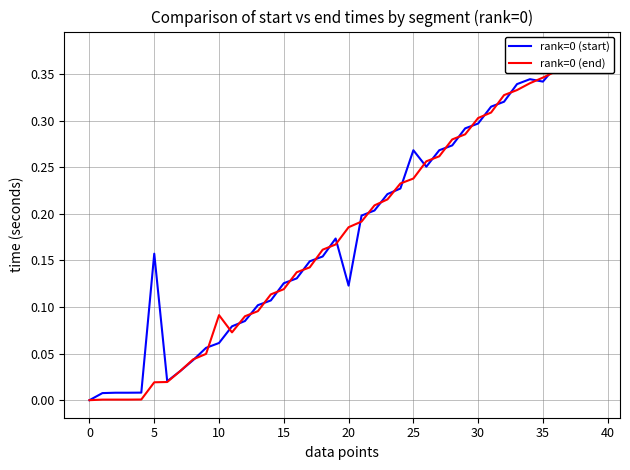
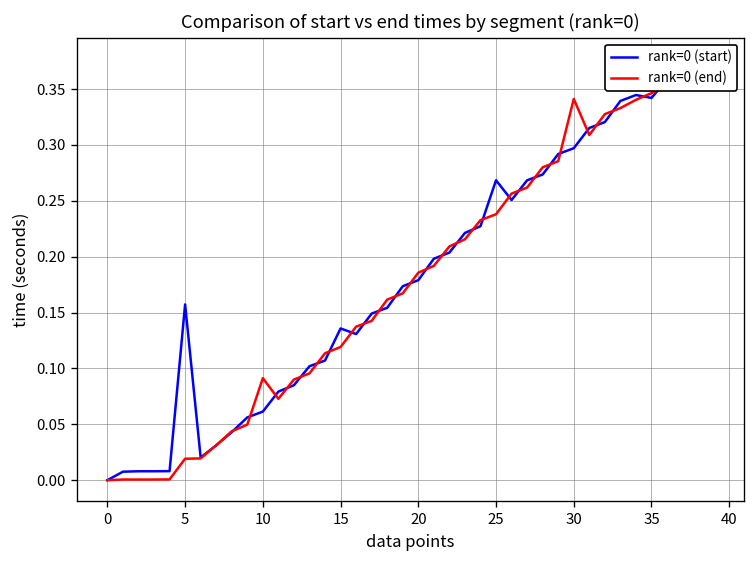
  {
    "rank=0 (start)": {
      "5": 0.16,
      "10": 0.06,
-     "15": 0.13,
-     "20": 0.12,
+     "15": 0.14,
+     "20": 0.18,
      "25": 0.27,
      "30": 0.30,
      "35": 0.34
    },
    "rank=0 (end)": {
      "5": 0.02,
      "10": 0.09,
      "15": 0.12,
      "20": 0.19,
      "25": 0.24,
-     "30": 0.30,
+     "30": 0.34,
      "35": 0.35
    }
  }
